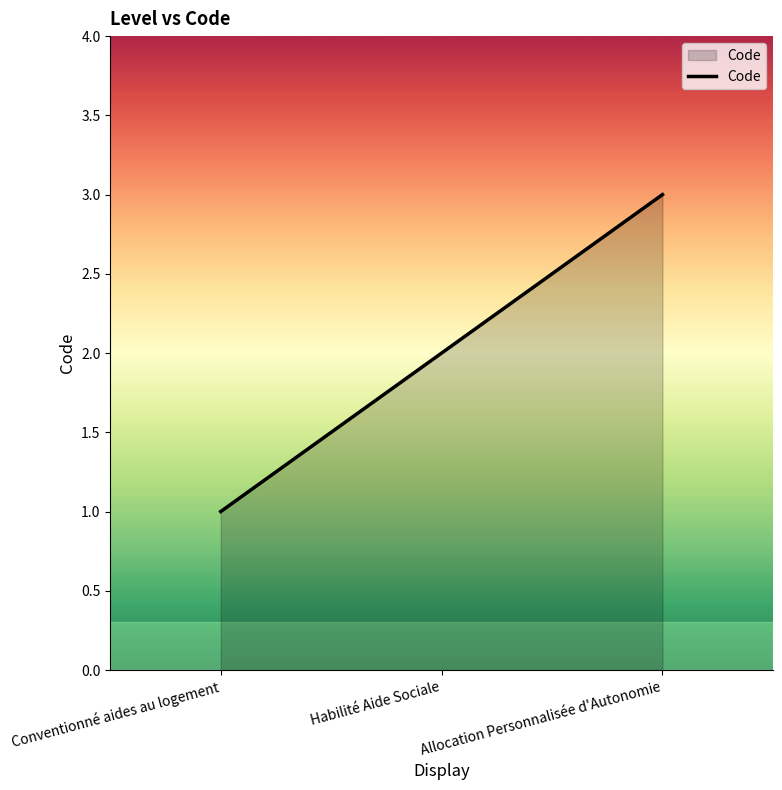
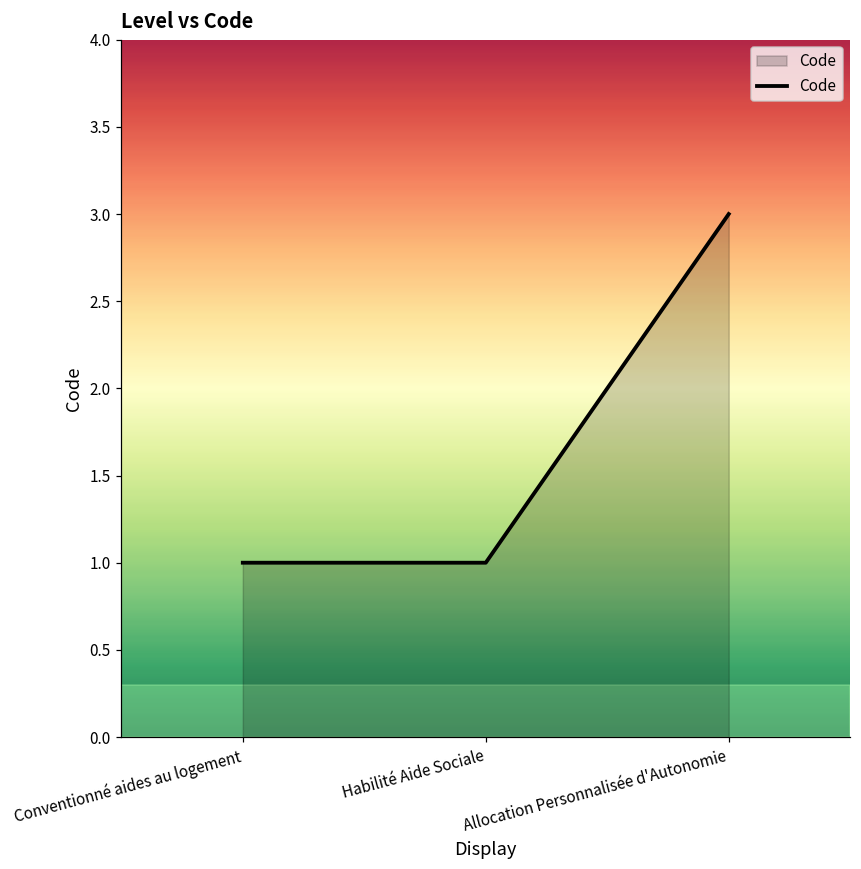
  {
    "Conventionné aides au logement": 1,
-   "Habilité Aide Sociale": 2,
+   "Habilité Aide Sociale": 1,
    "Allocation Personnalisée d'Autonomie": 3
  }
